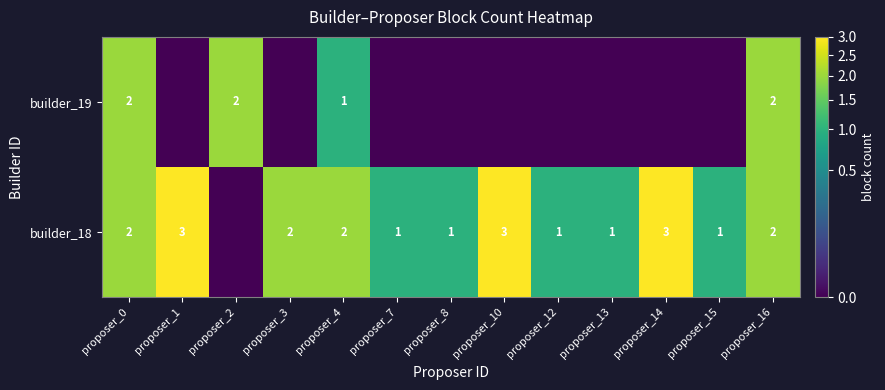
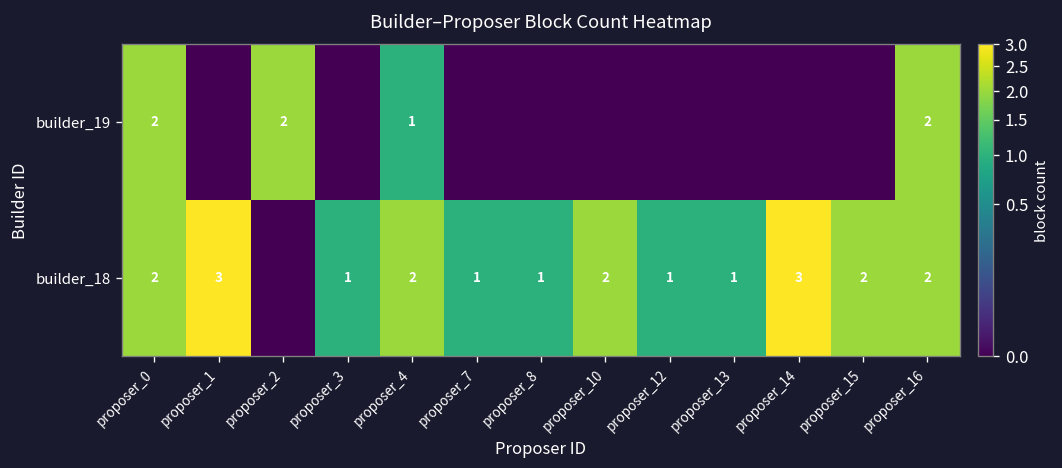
  {
    "builder_19": {
      "proposer_0": 2,
      "proposer_2": 2,
      "proposer_4": 1,
      "proposer_16": 2
    },
    "builder_18": {
      "proposer_0": 2,
      "proposer_1": 3,
-     "proposer_3": 2,
+     "proposer_3": 1,
      "proposer_4": 2,
      "proposer_7": 1,
      "proposer_8": 1,
-     "proposer_10": 3,
+     "proposer_10": 2,
      "proposer_12": 1,
      "proposer_13": 1,
      "proposer_14": 3,
-     "proposer_15": 1,
+     "proposer_15": 2,
      "proposer_16": 2
    }
  }
